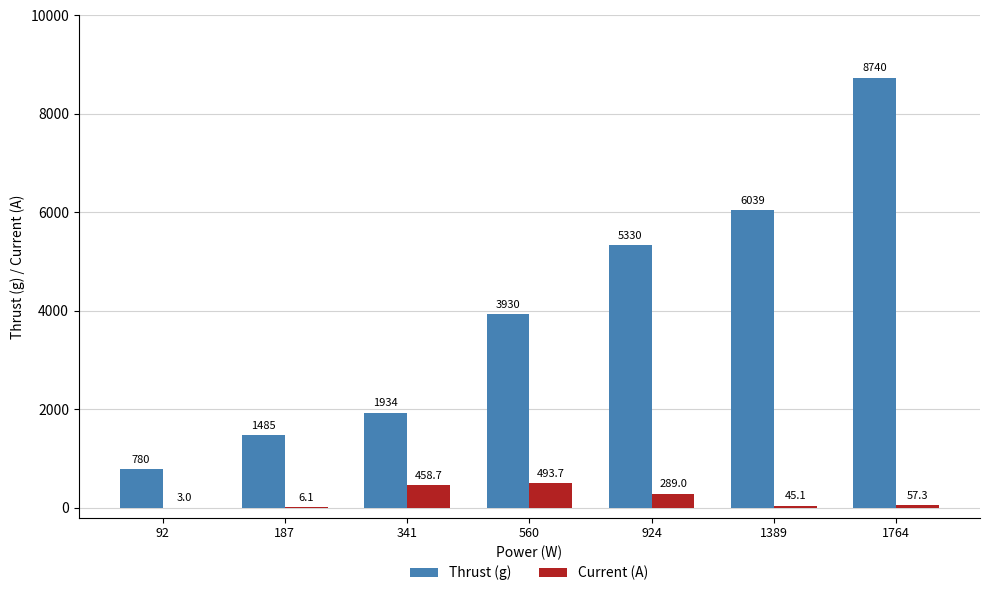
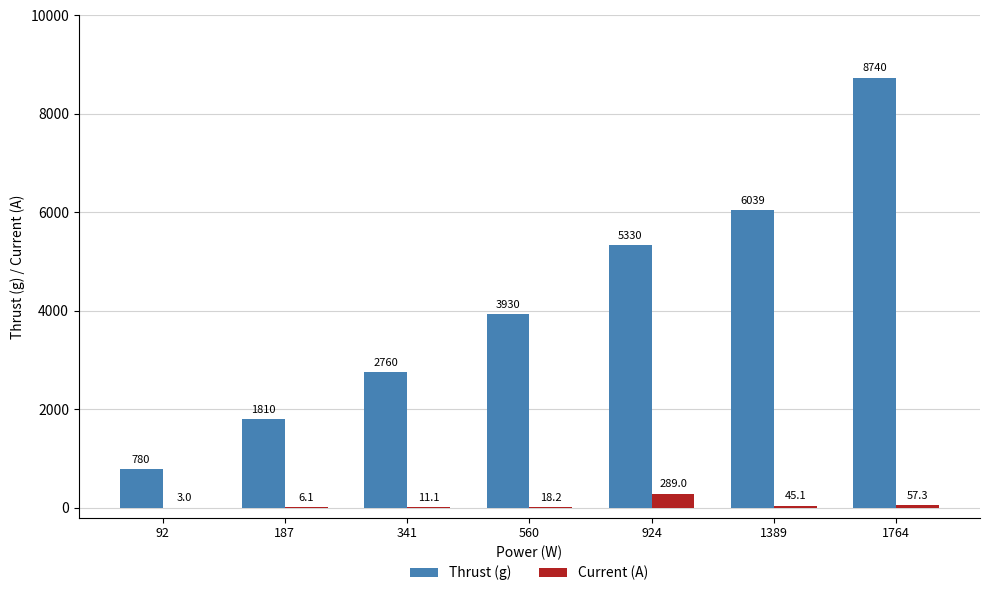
  {
    "Thrust (g)": {
      "92": 780,
-     "187": 1485,
-     "341": 1934,
+     "187": 1810,
+     "341": 2760,
      "560": 3930,
      "924": 5330,
      "1389": 6039,
      "1764": 8740
    },
    "Current (A)": {
      "92": 3.0,
      "187": 6.1,
-     "341": 458.7,
-     "560": 493.7,
+     "341": 11.1,
+     "560": 18.2,
      "924": 289.0,
      "1389": 45.1,
      "1764": 57.3
    }
  }
